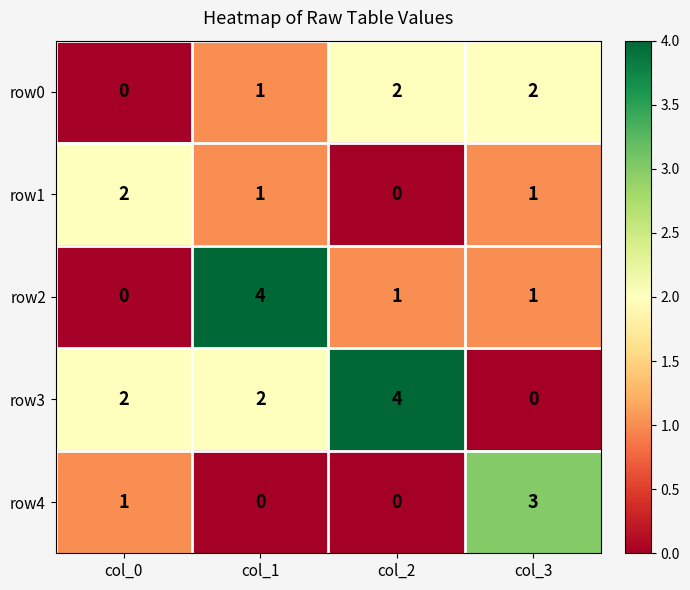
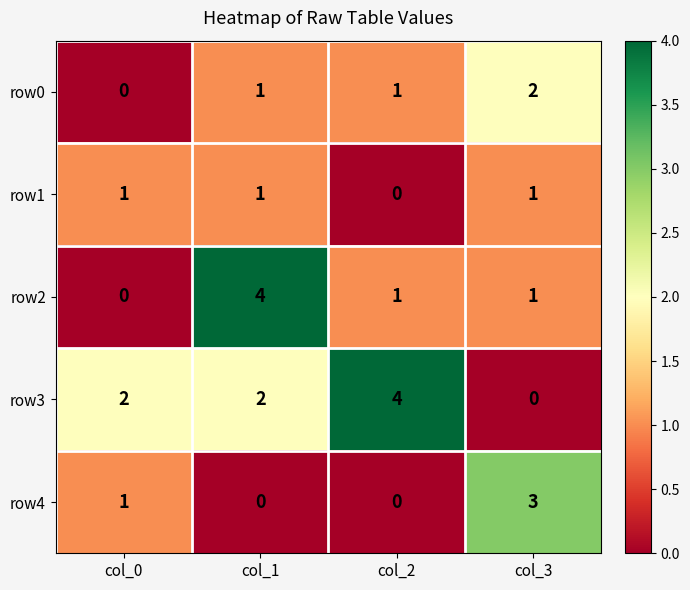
  {
    "row0": {
      "col_0": 0,
      "col_1": 1,
-     "col_2": 2,
+     "col_2": 1,
      "col_3": 2
    },
    "row1": {
-     "col_0": 2,
+     "col_0": 1,
      "col_1": 1,
      "col_2": 0,
      "col_3": 1
    },
    "row2": {
      "col_0": 0,
      "col_1": 4,
      "col_2": 1,
      "col_3": 1
    },
    "row3": {
      "col_0": 2,
      "col_1": 2,
      "col_2": 4,
      "col_3": 0
    },
    "row4": {
      "col_0": 1,
      "col_1": 0,
      "col_2": 0,
      "col_3": 3
    }
  }
